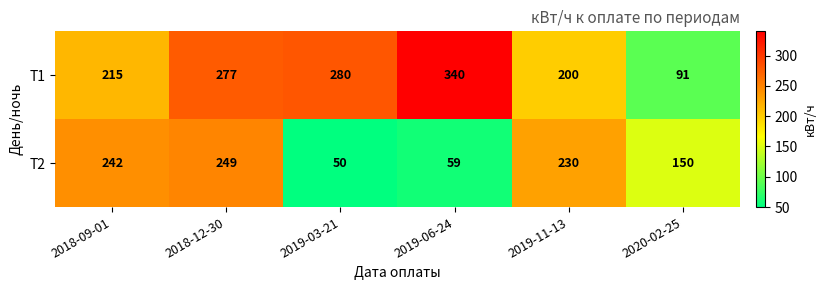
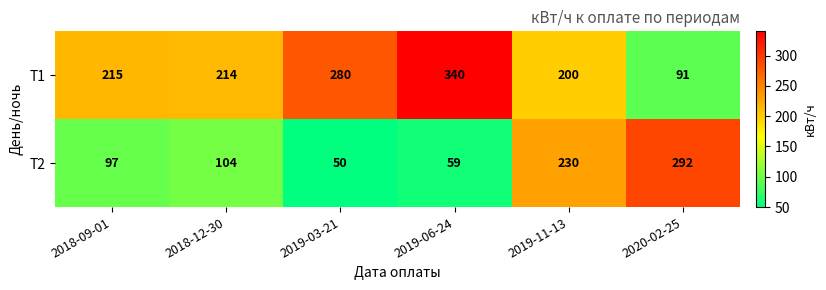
  {
    "Т1": {
      "2018-09-01": 215,
-     "2018-12-30": 277,
+     "2018-12-30": 214,
      "2019-03-21": 280,
      "2019-06-24": 340,
      "2019-11-13": 200,
      "2020-02-25": 91
    },
    "Т2": {
-     "2018-09-01": 242,
-     "2018-12-30": 249,
+     "2018-09-01": 97,
+     "2018-12-30": 104,
      "2019-03-21": 50,
      "2019-06-24": 59,
      "2019-11-13": 230,
-     "2020-02-25": 150
+     "2020-02-25": 292
    }
  }
